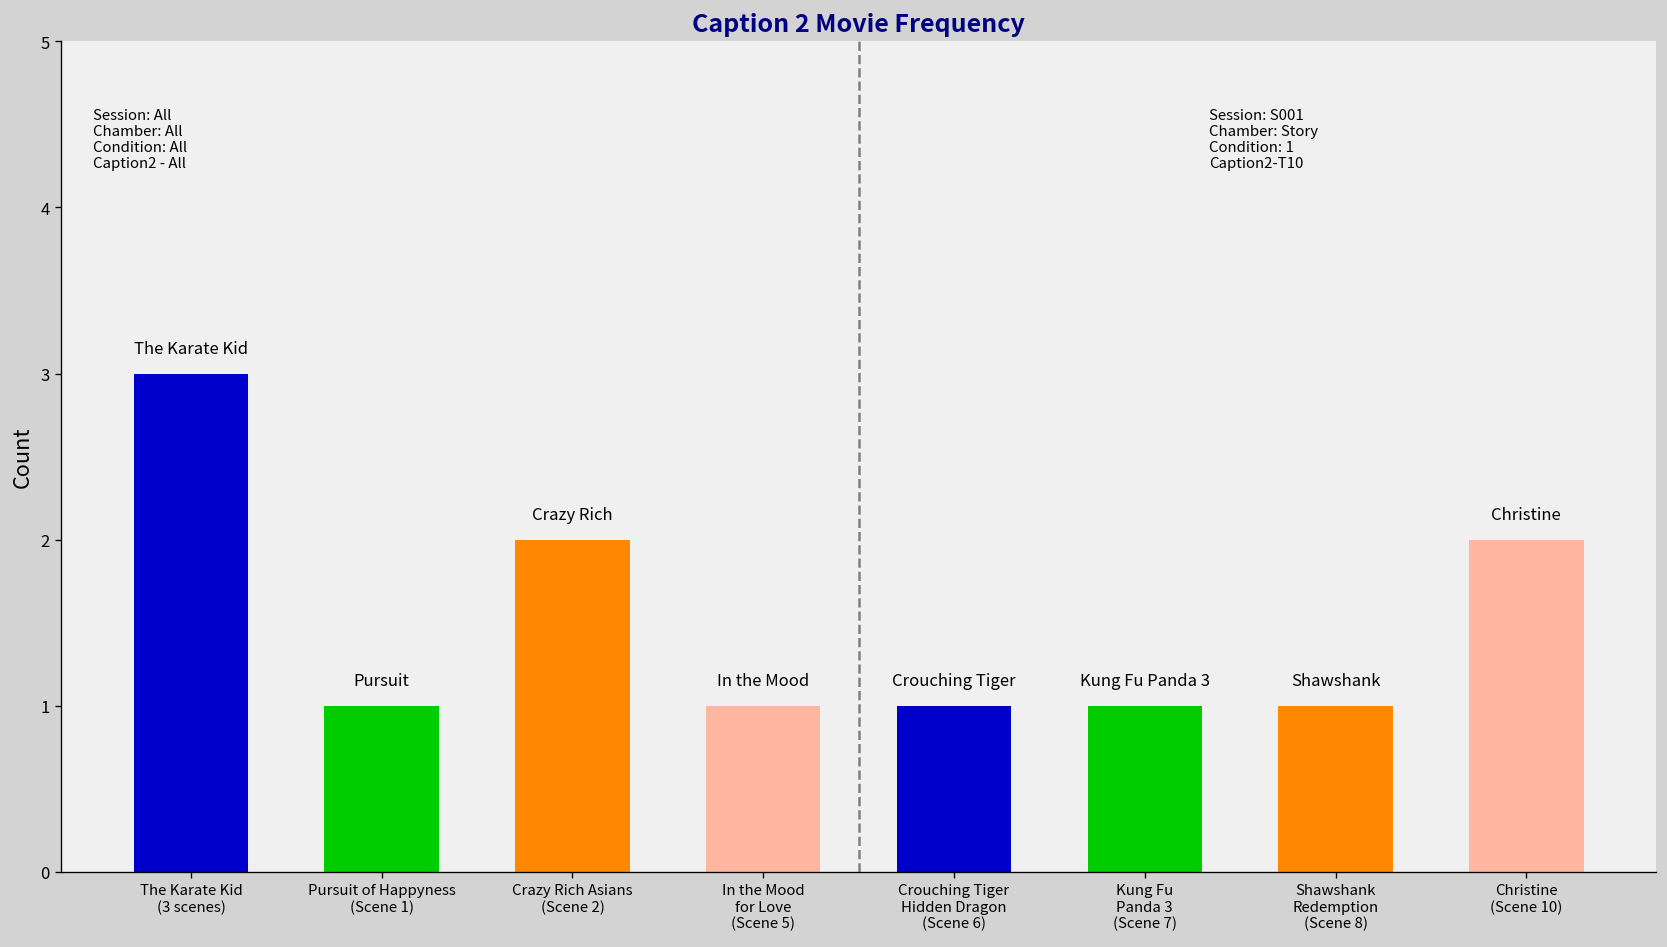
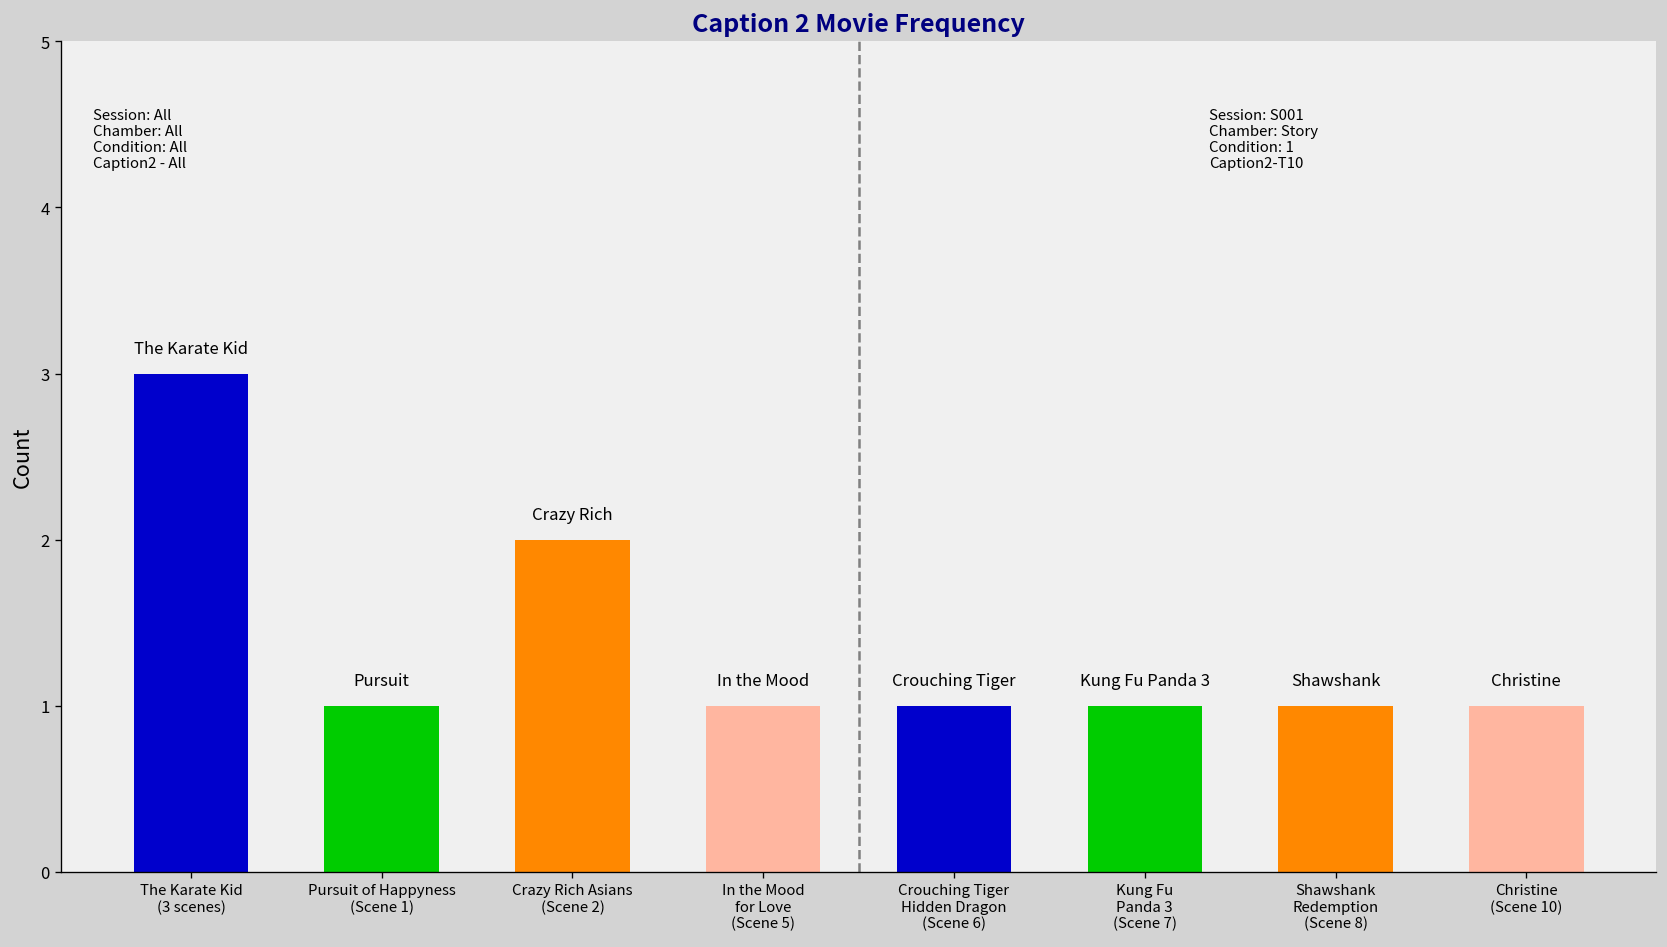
  {
    "The Karate Kid (3 scenes)": 3,
    "Pursuit of Happyness (Scene 1)": 1,
    "Crazy Rich Asians (Scene 2)": 2,
    "In the Mood for Love (Scene 5)": 1,
    "Crouching Tiger Hidden Dragon (Scene 6)": 1,
    "Shawshank Redemption (Scene 8)": 1,
-   "Christine (Scene 10)": 2
+   "Christine (Scene 10)": 1
  }
